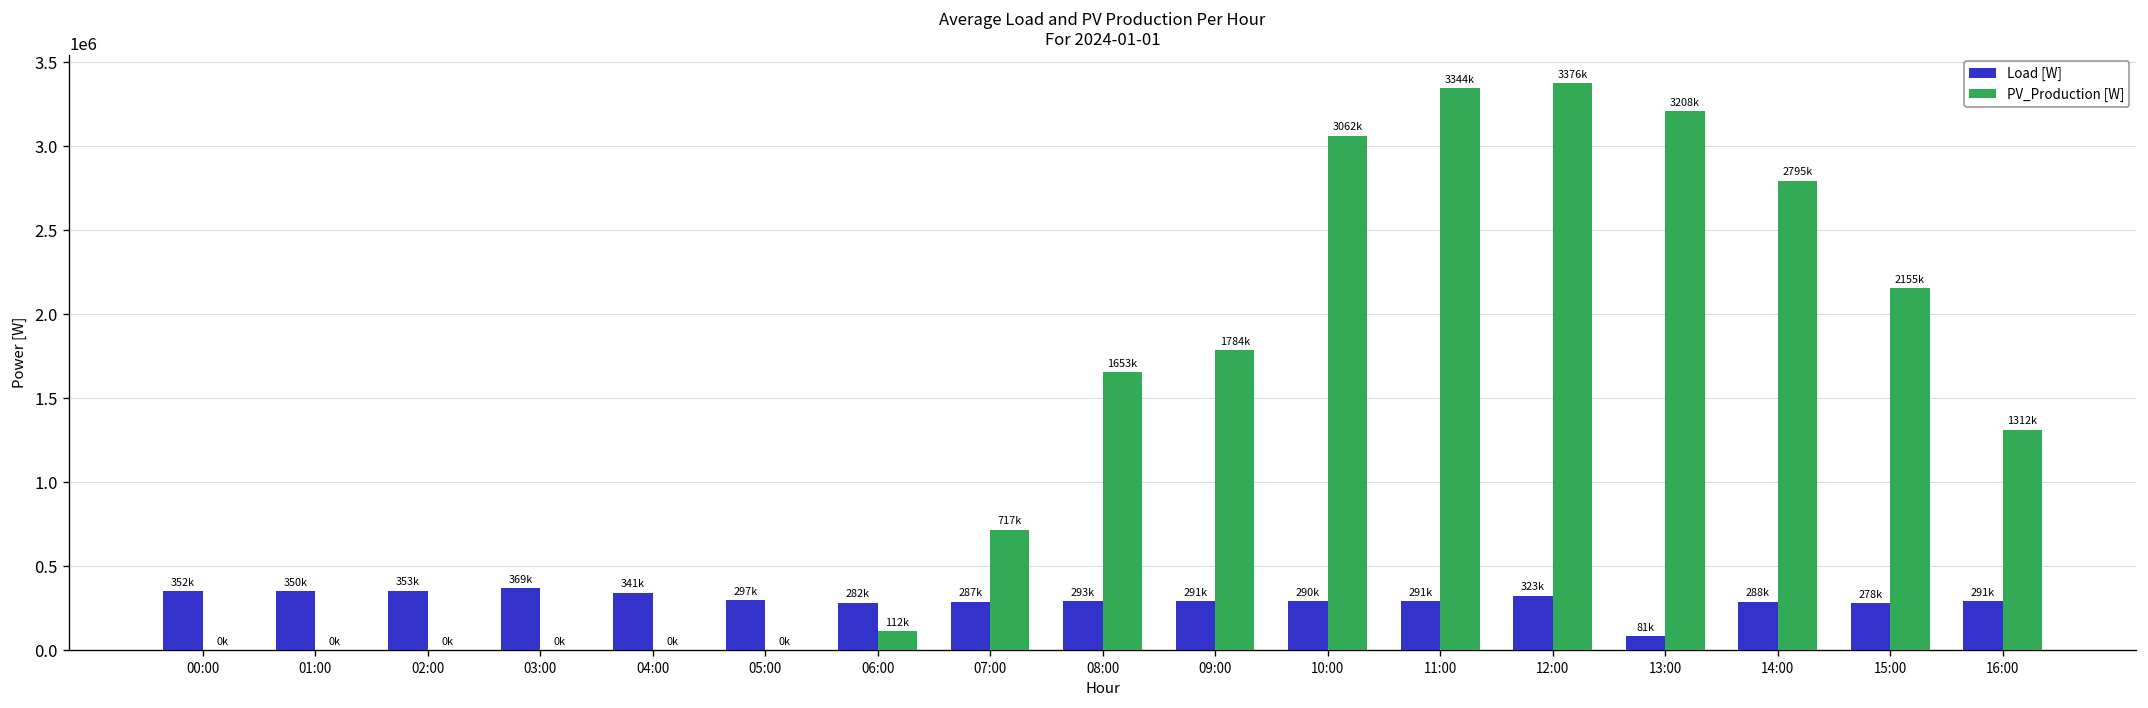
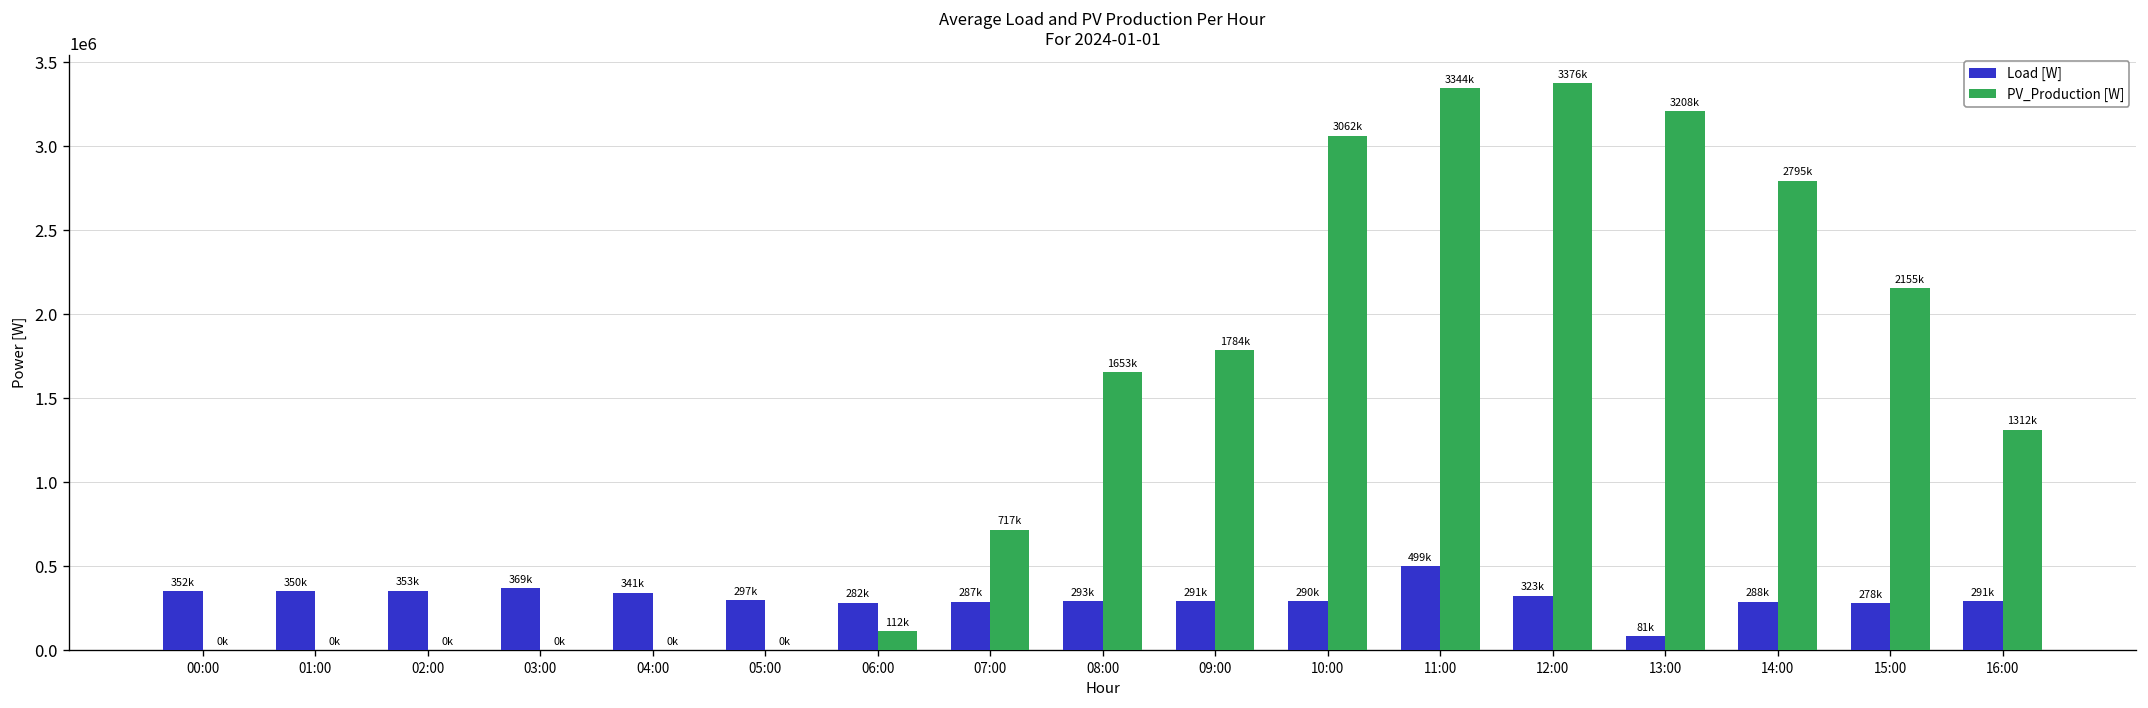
  {
    "Load [W]": {
      "00:00": "352k",
      "01:00": "350k",
      "02:00": "353k",
      "03:00": "369k",
      "04:00": "341k",
      "05:00": "297k",
      "06:00": "282k",
      "07:00": "287k",
      "08:00": "293k",
      "09:00": "291k",
      "10:00": "290k",
-     "11:00": "291k",
+     "11:00": "499k",
      "12:00": "323k",
      "13:00": "81k",
      "14:00": "288k",
      "15:00": "278k",
      "16:00": "291k"
    },
    "PV_Production [W]": {
      "00:00": "0k",
      "01:00": "0k",
      "02:00": "0k",
      "03:00": "0k",
      "04:00": "0k",
      "05:00": "0k",
      "06:00": "112k",
      "07:00": "717k",
      "08:00": "1653k",
      "09:00": "1784k",
      "10:00": "3062k",
      "11:00": "3344k",
      "12:00": "3376k",
      "13:00": "3208k",
      "14:00": "2795k",
      "15:00": "2155k",
      "16:00": "1312k"
    }
  }
